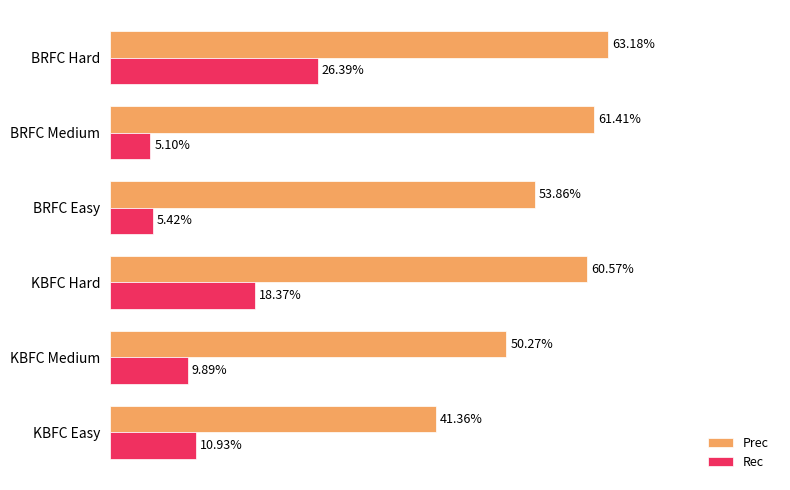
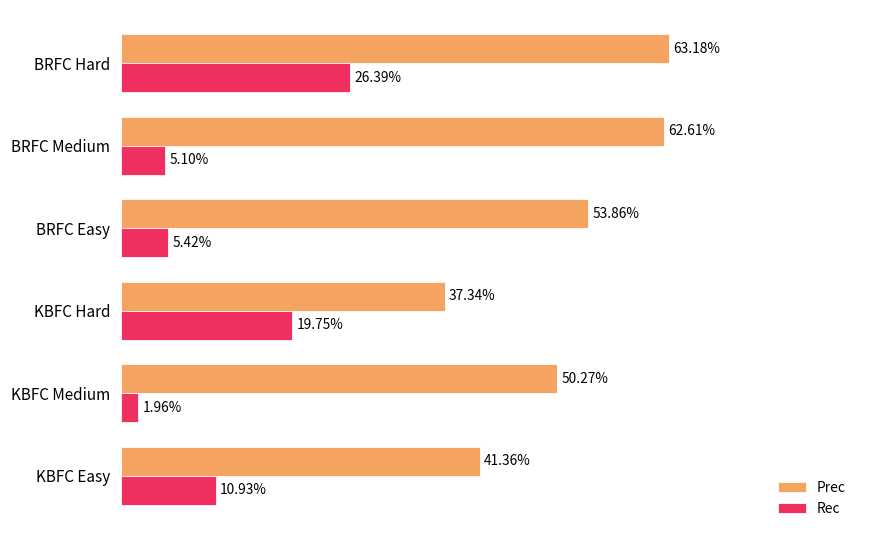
  {
    "Prec": {
      "BRFC Hard": "63.18%",
-     "BRFC Medium": "61.41%",
+     "BRFC Medium": "62.61%",
      "BRFC Easy": "53.86%",
-     "KBFC Hard": "60.57%",
+     "KBFC Hard": "37.34%",
      "KBFC Medium": "50.27%",
      "KBFC Easy": "41.36%"
    },
    "Rec": {
      "BRFC Hard": "26.39%",
      "BRFC Medium": "5.10%",
      "BRFC Easy": "5.42%",
-     "KBFC Hard": "18.37%",
-     "KBFC Medium": "9.89%",
+     "KBFC Hard": "19.75%",
+     "KBFC Medium": "1.96%",
      "KBFC Easy": "10.93%"
    }
  }
